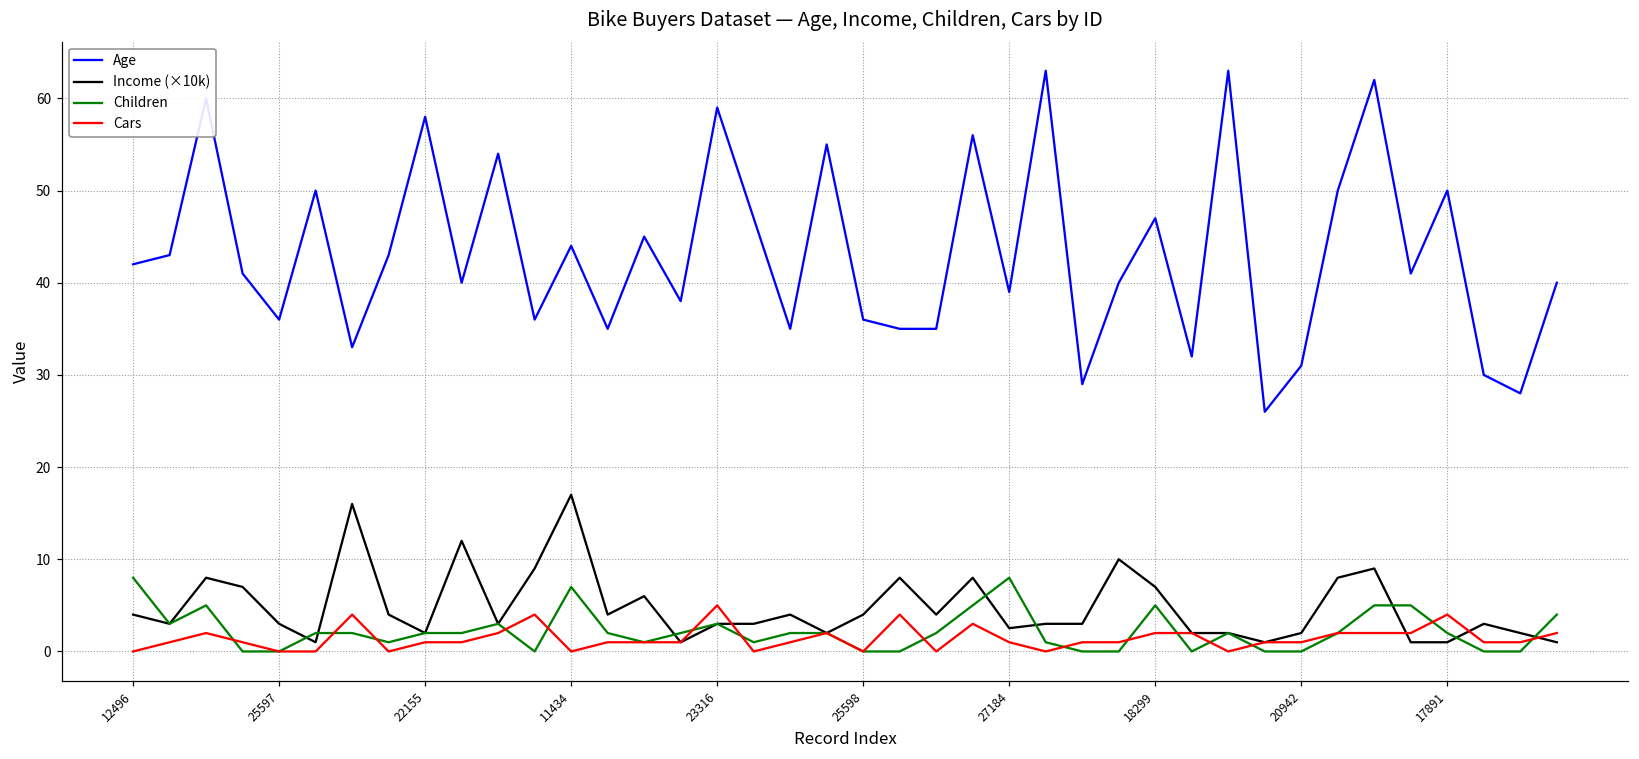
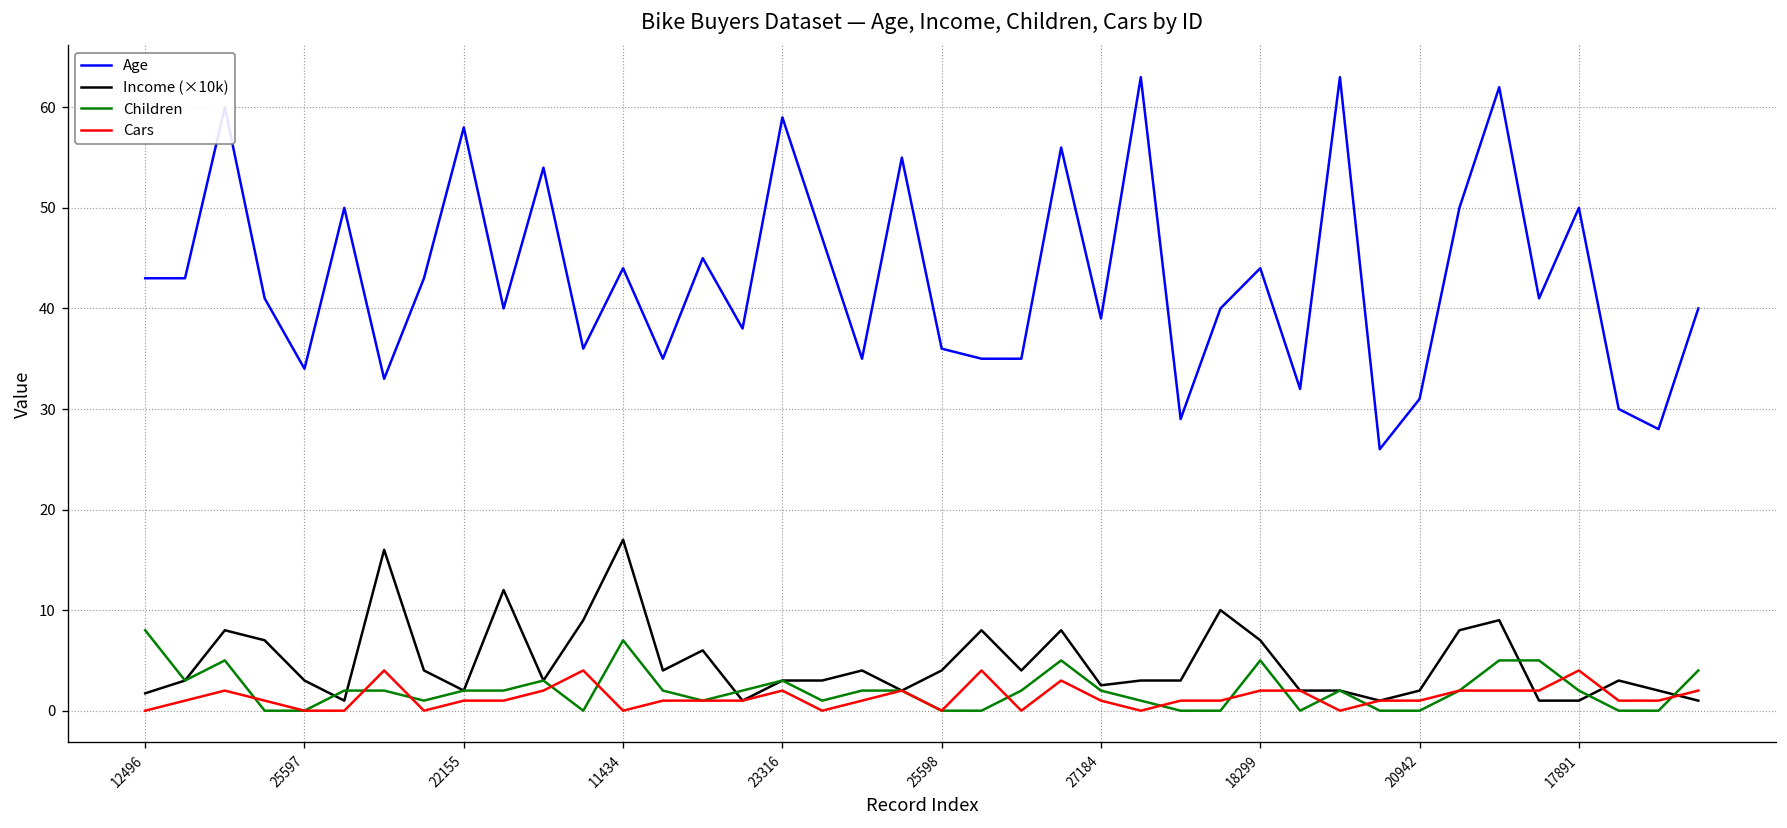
  {
    "Age": {
-     "12496": 42,
-     "25597": 36,
+     "12496": 43,
+     "25597": 34,
      "22155": 58,
      "11434": 44,
      "23316": 59,
      "25598": 36,
      "27184": 39,
-     "18299": 47,
+     "18299": 44,
      "20942": 31,
      "17891": 50
    },
    "Income (×10k)": {
-     "12496": 4,
+     "12496": 2,
      "25597": 3,
      "11434": 17,
      "25598": 4,
      "27184": 3,
      "18299": 7,
      "20942": 2,
      "17891": 1
    },
    "Children": {
      "12496": 8,
      "11434": 7,
-     "27184": 8,
+     "27184": 2,
      "18299": 5,
      "20942": 0,
      "17891": 2
    },
    "Cars": {
      "12496": 0,
      "22155": 1,
      "11434": 0,
-     "23316": 5,
+     "23316": 2,
      "27184": 1,
      "18299": 2,
      "20942": 1,
      "17891": 4
    }
  }
